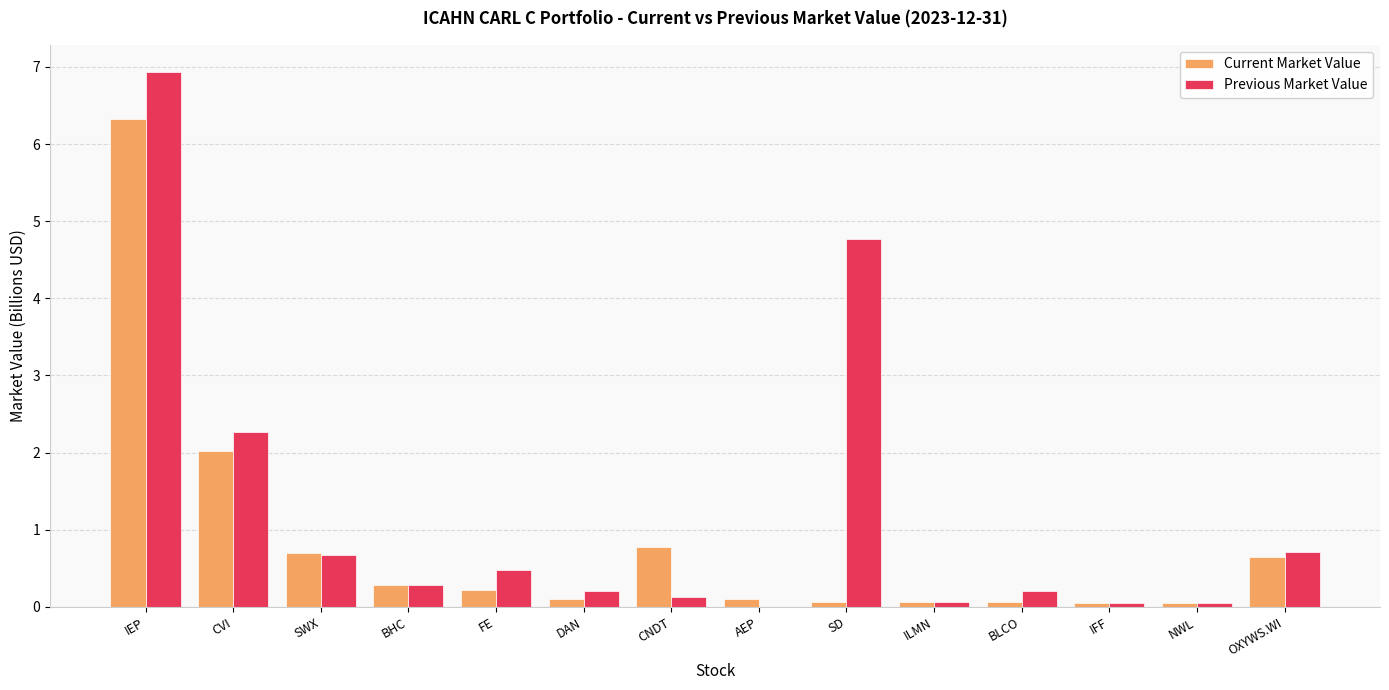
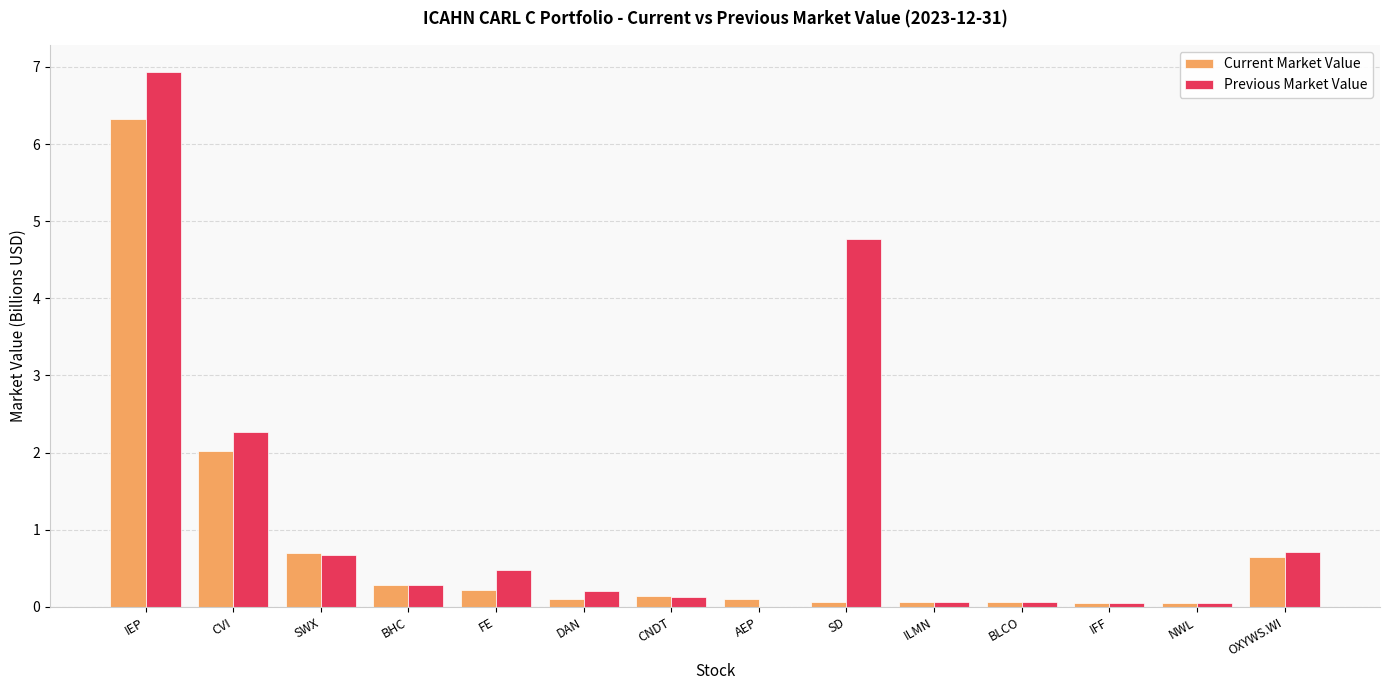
  {
    "Current Market Value": {
      "IEP": 6.3,
      "CVI": 2.0,
      "SWX": 0.7,
      "BHC": 0.3,
      "FE": 0.2,
      "DAN": 0.1,
-     "CNDT": 0.8,
+     "CNDT": 0.1,
      "AEP": 0.1,
      "SD": 0.1,
      "ILMN": 0.1,
      "BLCO": 0.1,
      "IFF": 0.1,
      "NWL": 0.1,
      "OXYWS.WI": 0.6
    },
    "Previous Market Value": {
      "IEP": 6.9,
      "CVI": 2.3,
      "SWX": 0.7,
      "BHC": 0.3,
      "FE": 0.5,
      "DAN": 0.2,
      "CNDT": 0.1,
      "AEP": 0.0,
      "SD": 4.8,
      "ILMN": 0.1,
-     "BLCO": 0.2,
+     "BLCO": 0.1,
      "IFF": 0.0,
      "NWL": 0.1,
      "OXYWS.WI": 0.7
    }
  }
